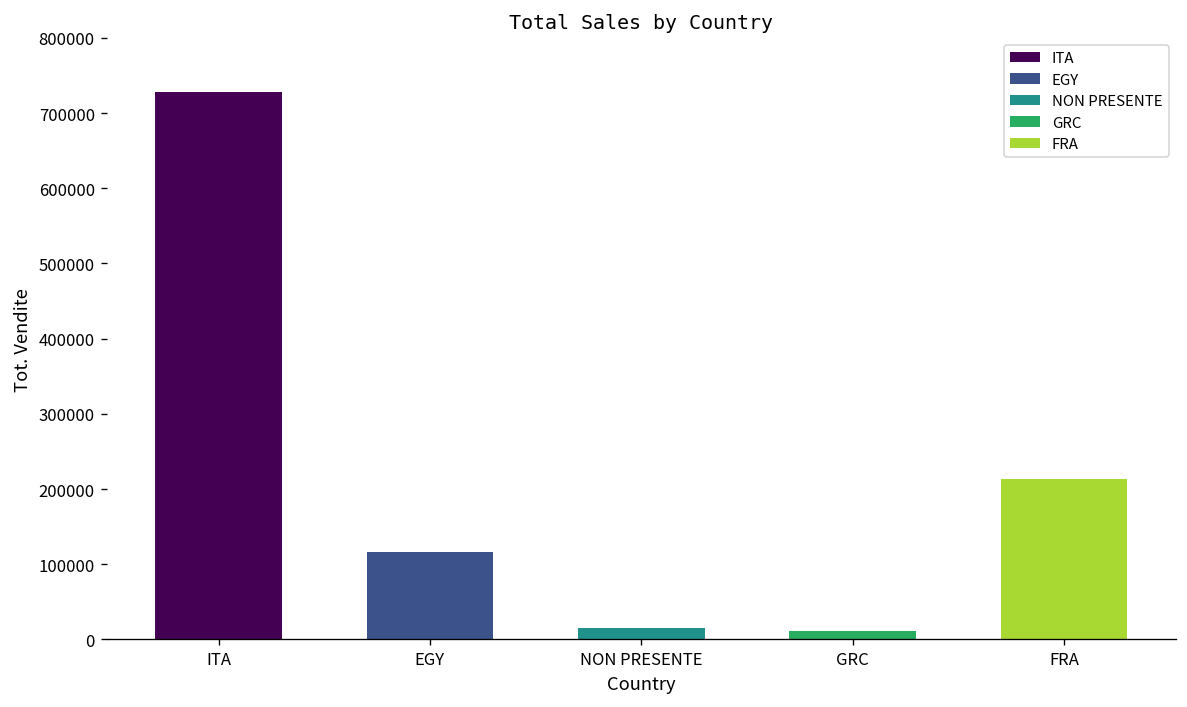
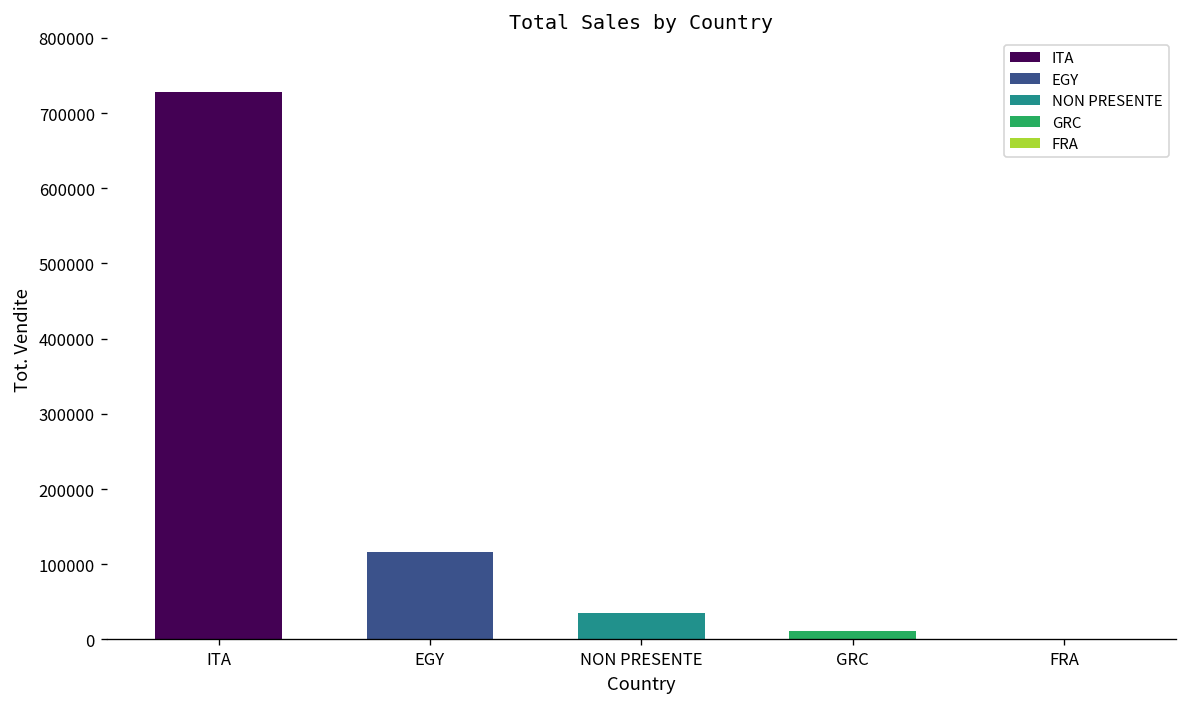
  {
    "ITA": 730000,
    "EGY": 120000,
-   "NON PRESENTE": 20000,
+   "NON PRESENTE": 40000,
    "GRC": 10000,
-   "FRA": 210000
+   "FRA": 0
  }
